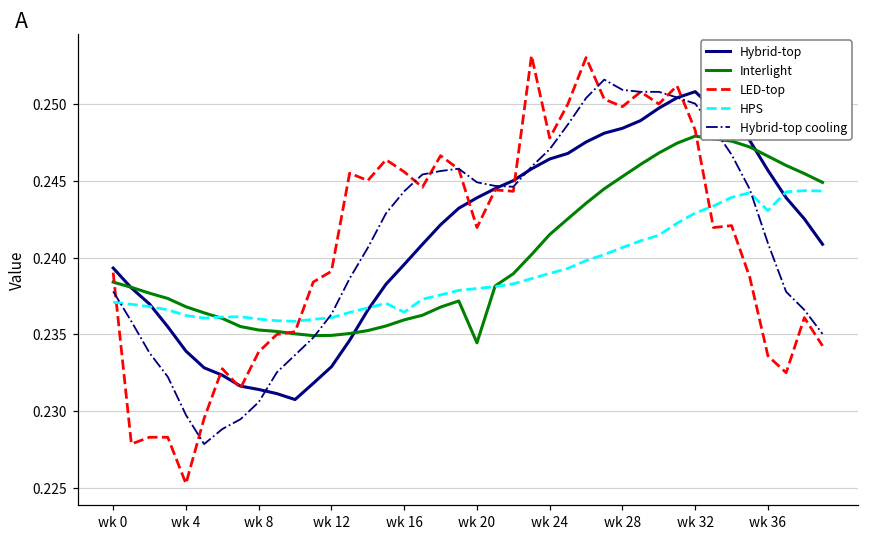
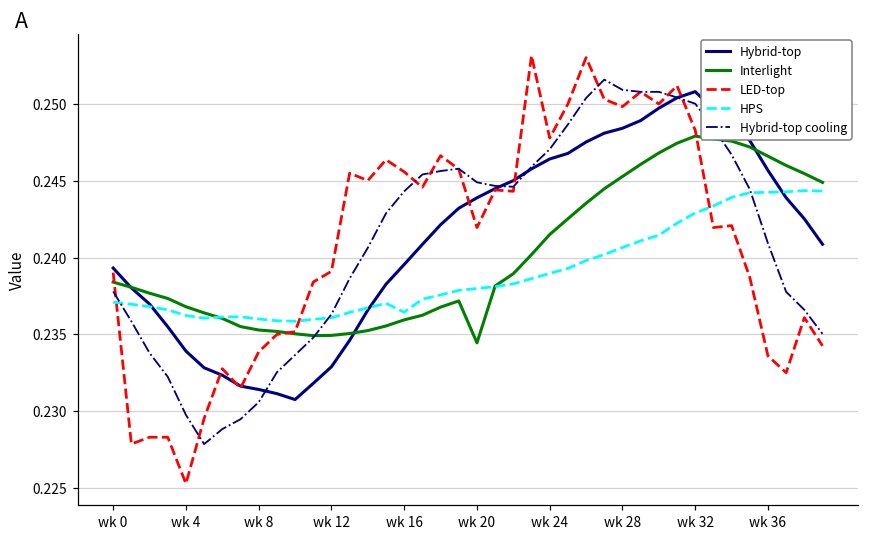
  {
    "Interlight": {
      "wk 0": 0.2384,
      "wk 4": 0.2368,
      "wk 8": 0.2353,
      "wk 12": 0.2349,
      "wk 16": 0.2360,
      "wk 20": 0.2345,
      "wk 24": 0.2415,
      "wk 28": 0.2453,
      "wk 32": 0.2479,
      "wk 36": 0.2466
    },
    "LED-top": {
      "wk 0": 0.2390,
      "wk 4": 0.2253,
      "wk 8": 0.2339,
      "wk 12": 0.2391,
      "wk 16": 0.2456,
      "wk 20": 0.2420,
      "wk 24": 0.2478,
      "wk 28": 0.2499,
      "wk 32": 0.2483,
      "wk 36": 0.2336
    },
    "HPS": {
      "wk 0": 0.2371,
      "wk 4": 0.2362,
      "wk 8": 0.2360,
      "wk 12": 0.2361,
      "wk 16": 0.2364,
      "wk 20": 0.2380,
      "wk 24": 0.2390,
      "wk 28": 0.2407,
      "wk 32": 0.2429,
-     "wk 36": 0.2431
+     "wk 36": 0.2443
    }
  }
